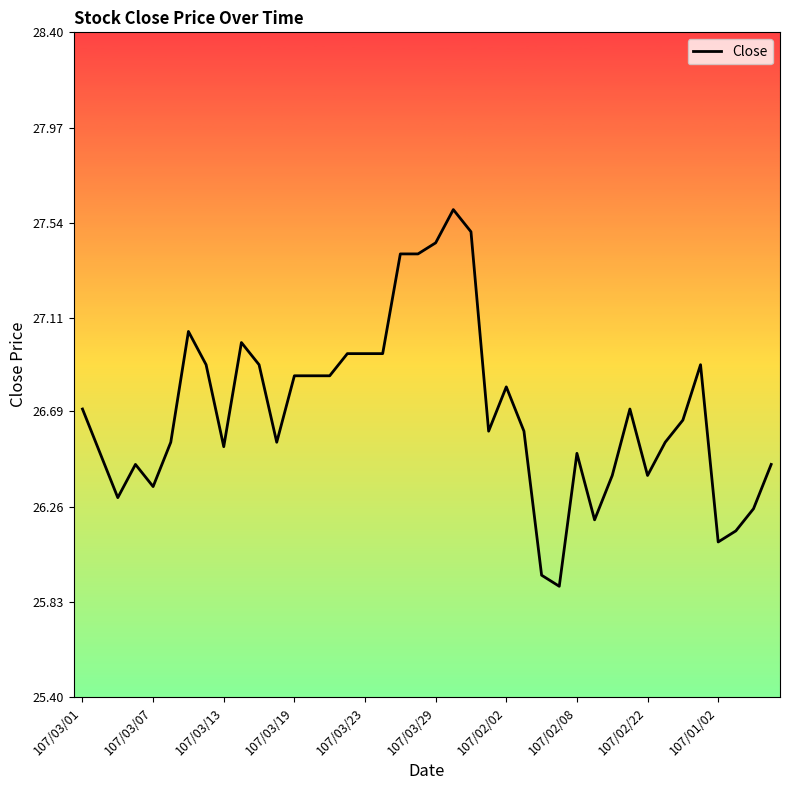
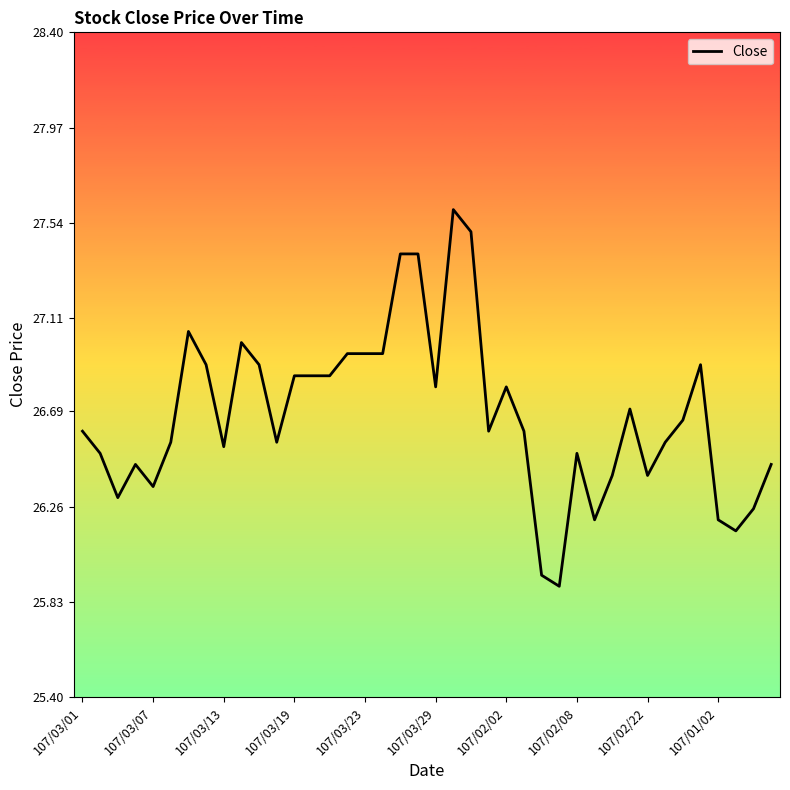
  {
-   "107/03/01": 26.7,
+   "107/03/01": 26.6,
    "107/03/07": 26.35,
    "107/03/13": 26.53,
    "107/03/19": 26.85,
    "107/03/23": 26.95,
-   "107/03/29": 27.45,
+   "107/03/29": 26.80,
    "107/02/02": 26.80,
    "107/02/08": 26.50,
    "107/02/22": 26.40,
-   "107/01/02": 26.1
+   "107/01/02": 26.2
  }
